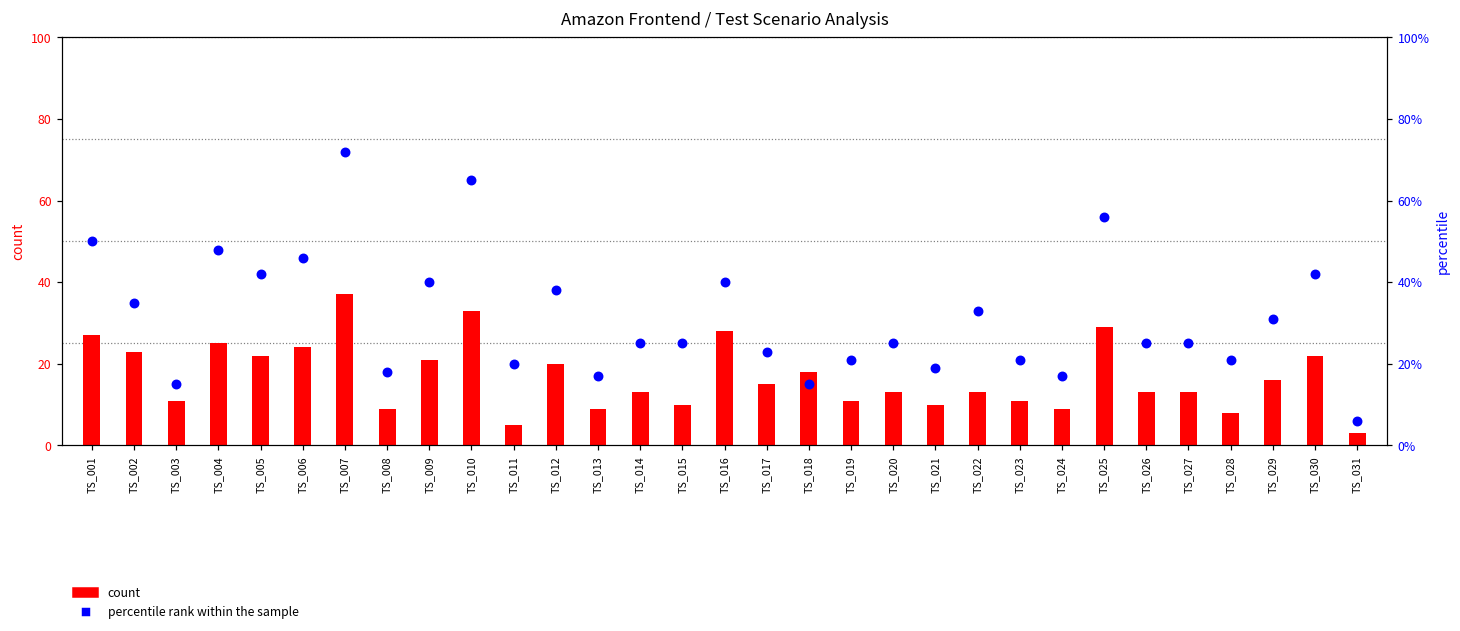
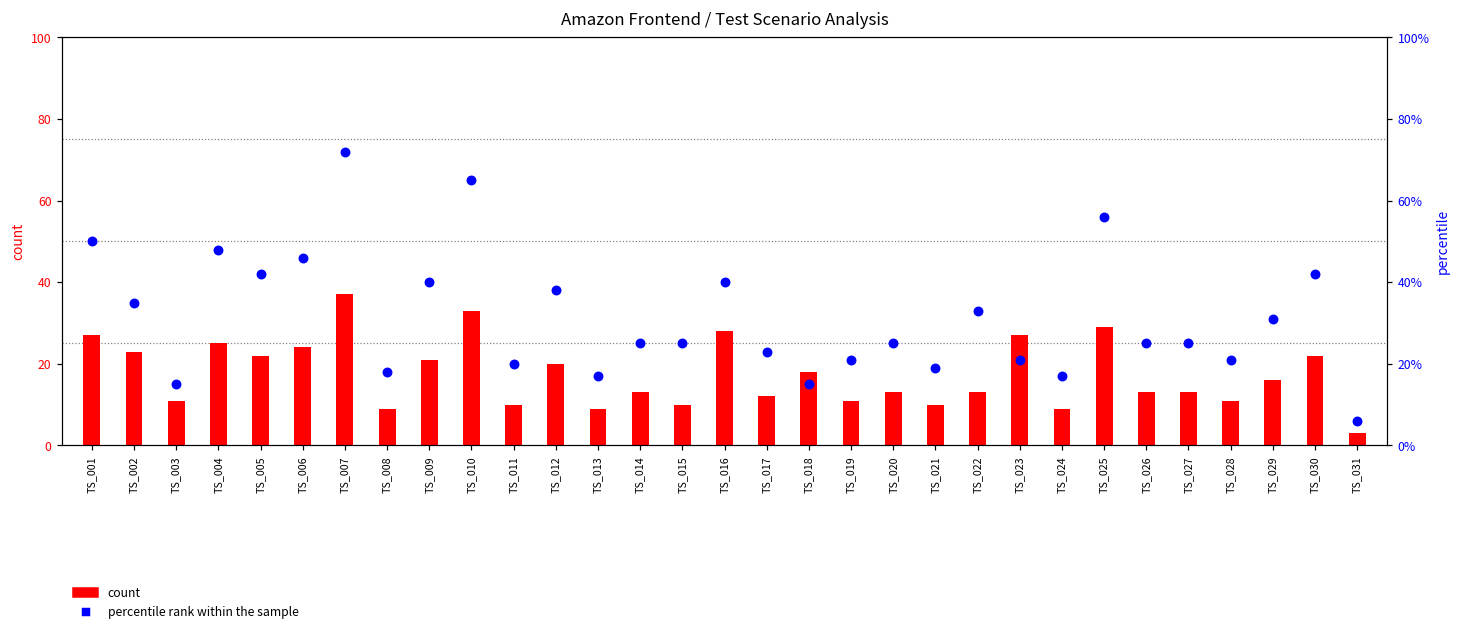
  {
    "count": {
      "TS_001": 27,
      "TS_002": 23,
      "TS_003": 11,
      "TS_004": 25,
      "TS_005": 22,
      "TS_006": 24,
      "TS_007": 37,
      "TS_008": 9,
      "TS_009": 21,
      "TS_010": 33,
-     "TS_011": 5,
+     "TS_011": 10,
      "TS_012": 20,
      "TS_013": 9,
      "TS_014": 13,
      "TS_015": 10,
      "TS_016": 28,
-     "TS_017": 15,
+     "TS_017": 12,
      "TS_018": 18,
      "TS_019": 11,
      "TS_020": 13,
      "TS_021": 10,
      "TS_022": 13,
-     "TS_023": 11,
+     "TS_023": 27,
      "TS_024": 9,
      "TS_025": 29,
      "TS_026": 13,
      "TS_027": 13,
-     "TS_028": 8,
+     "TS_028": 11,
      "TS_029": 16,
      "TS_030": 22,
      "TS_031": 3
    }
  }
